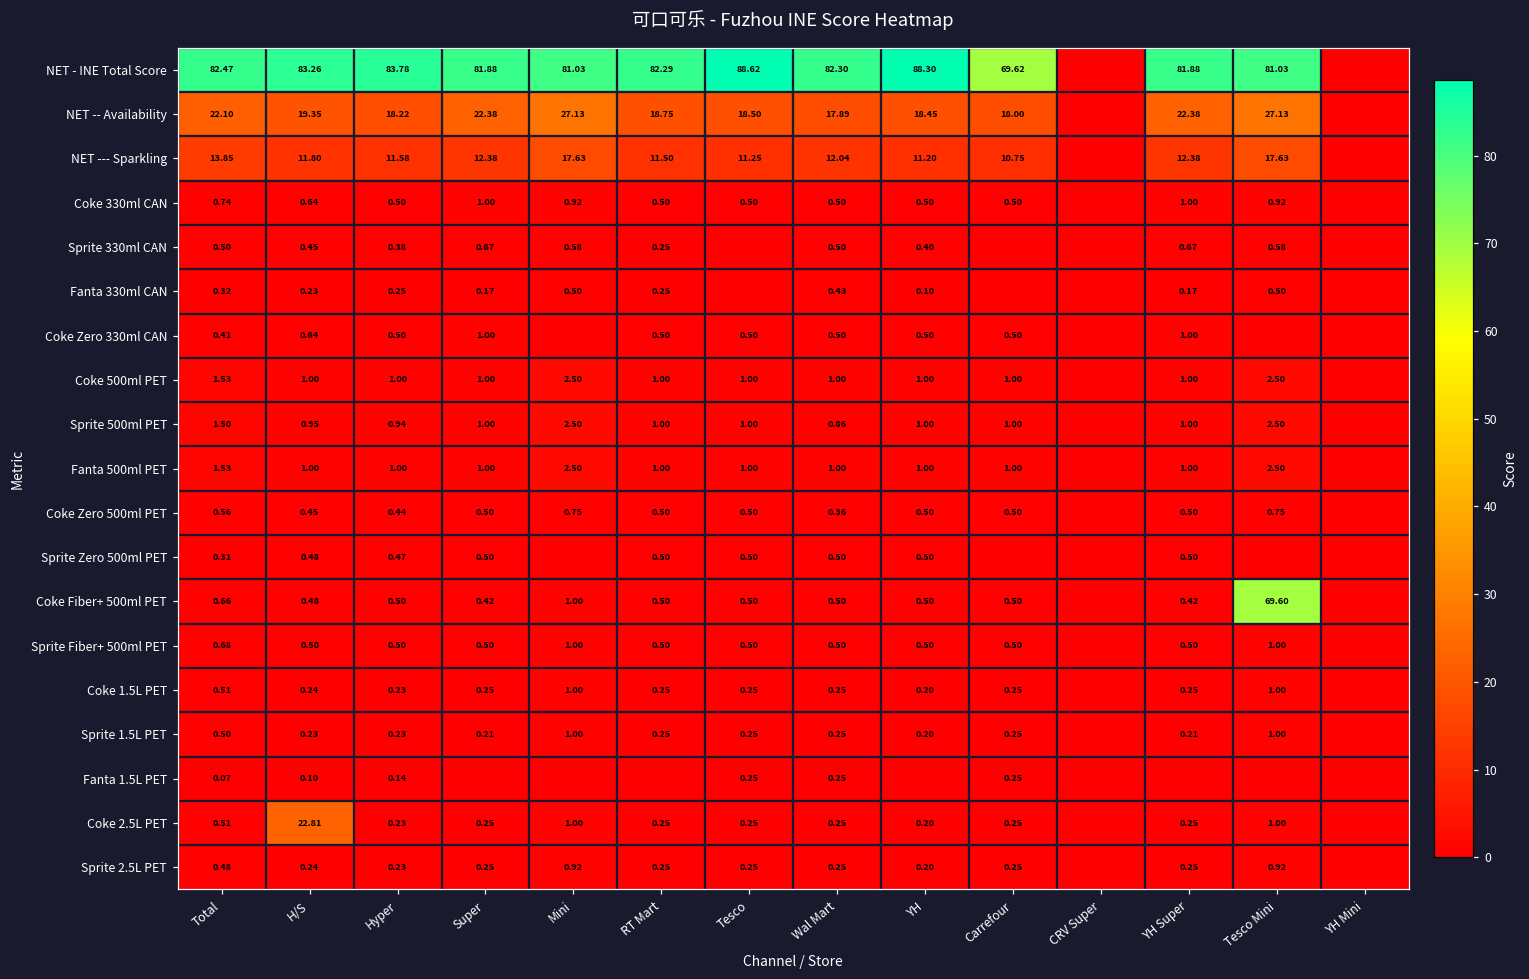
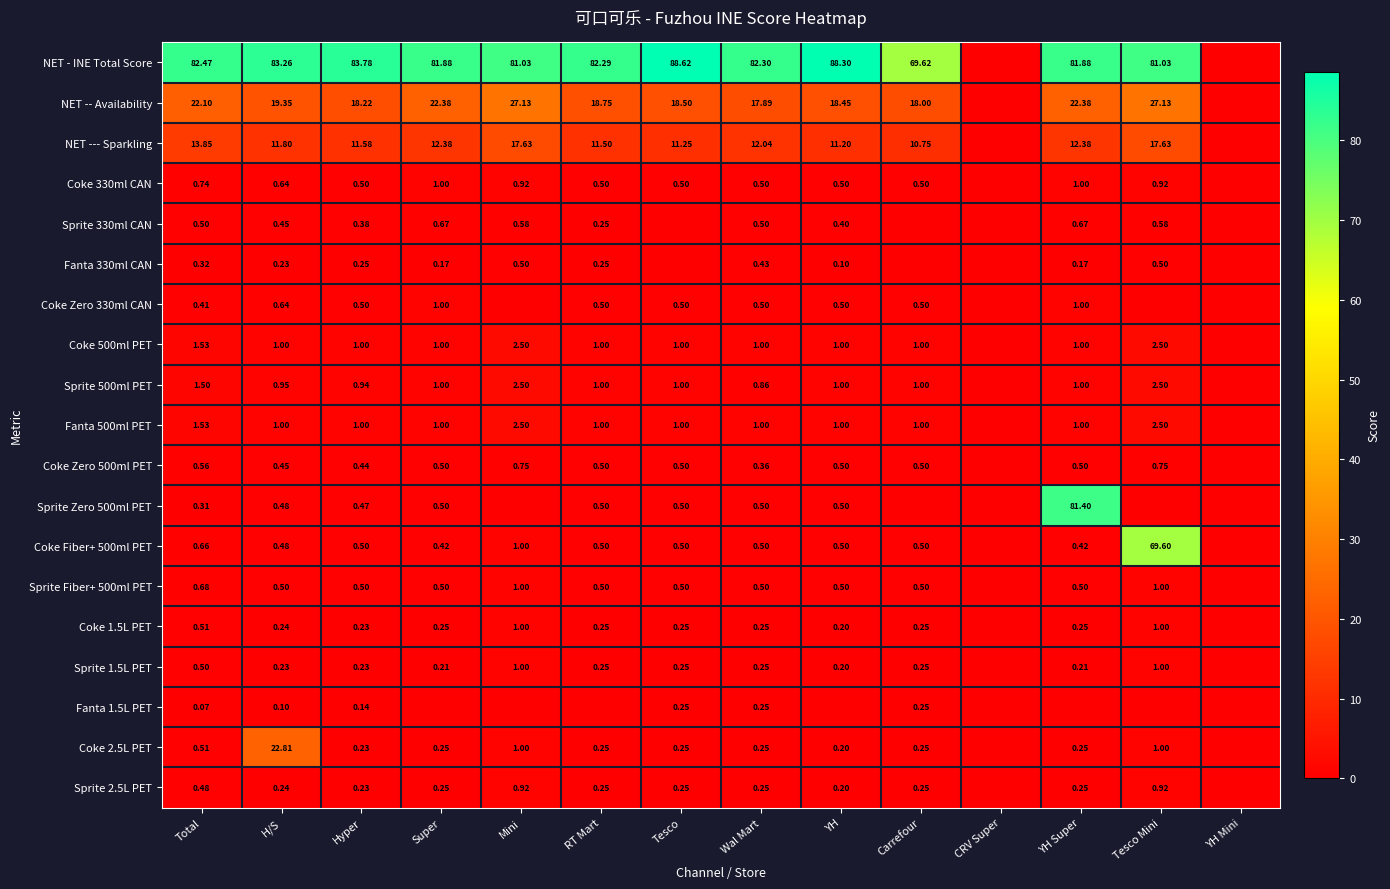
  {
    "Sprite Zero 500ml PET": {
      "Total": 0.31,
      "H/S": 0.48,
      "Hyper": 0.47,
      "Super": 0.50,
      "RT Mart": 0.50,
      "Tesco": 0.50,
      "Wal Mart": 0.50,
      "YH": 0.50,
-     "YH Super": 0.50
+     "YH Super": 81.40
    }
  }
